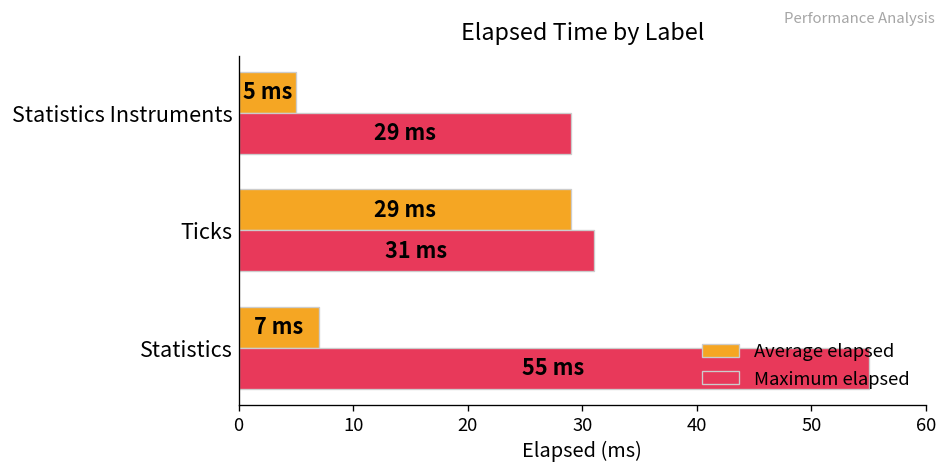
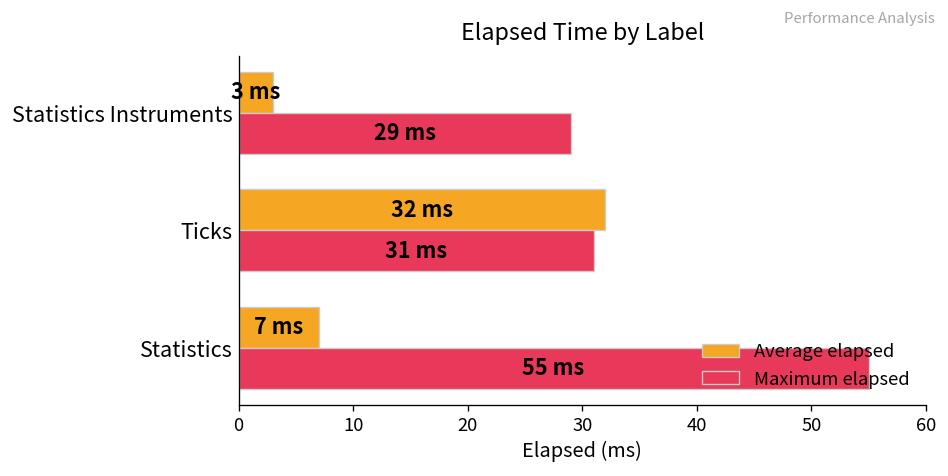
  {
    "Average elapsed": {
-     "Statistics Instruments": 5,
-     "Ticks": 29,
+     "Statistics Instruments": 3,
+     "Ticks": 32,
      "Statistics": 7
    },
    "Maximum elapsed": {
      "Statistics Instruments": 29,
      "Ticks": 31,
      "Statistics": 55
    }
  }
